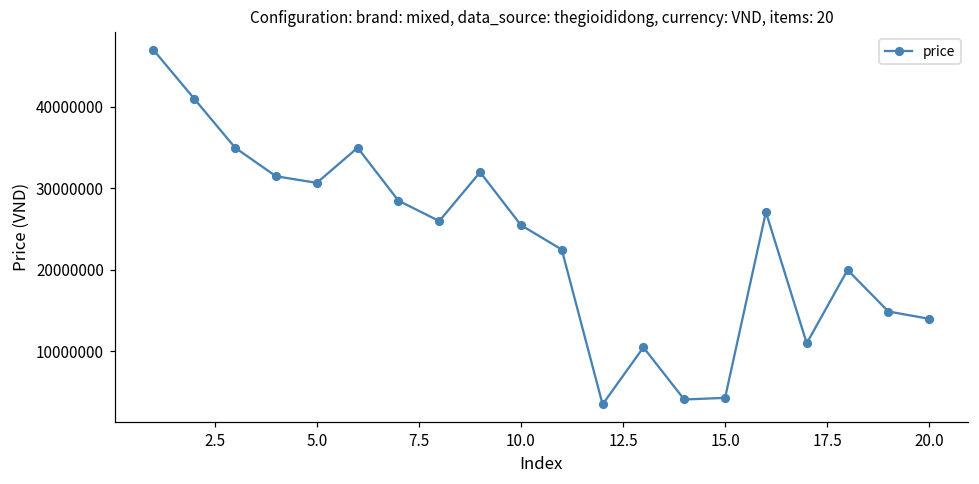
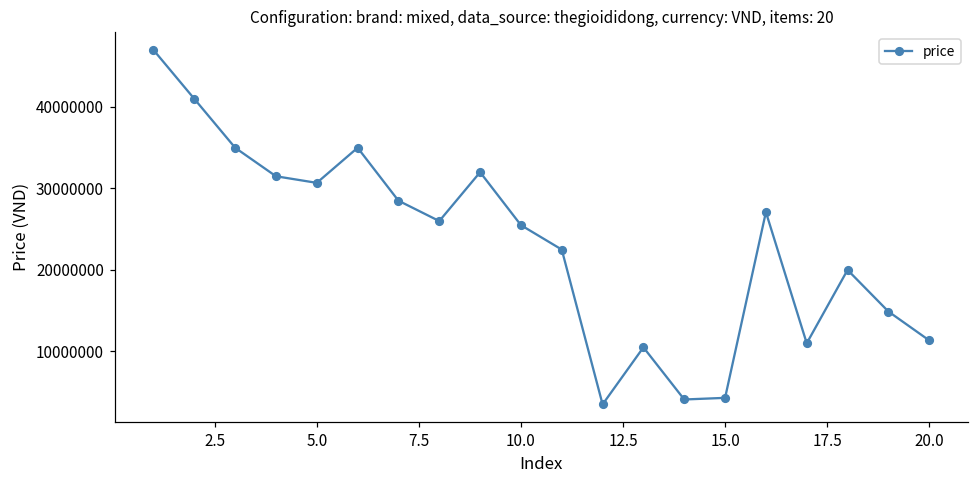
  {
    "5.0": 31000000,
    "10.0": 25000000,
    "15.0": 4000000,
-   "20.0": 14000000
+   "20.0": 11000000
  }
